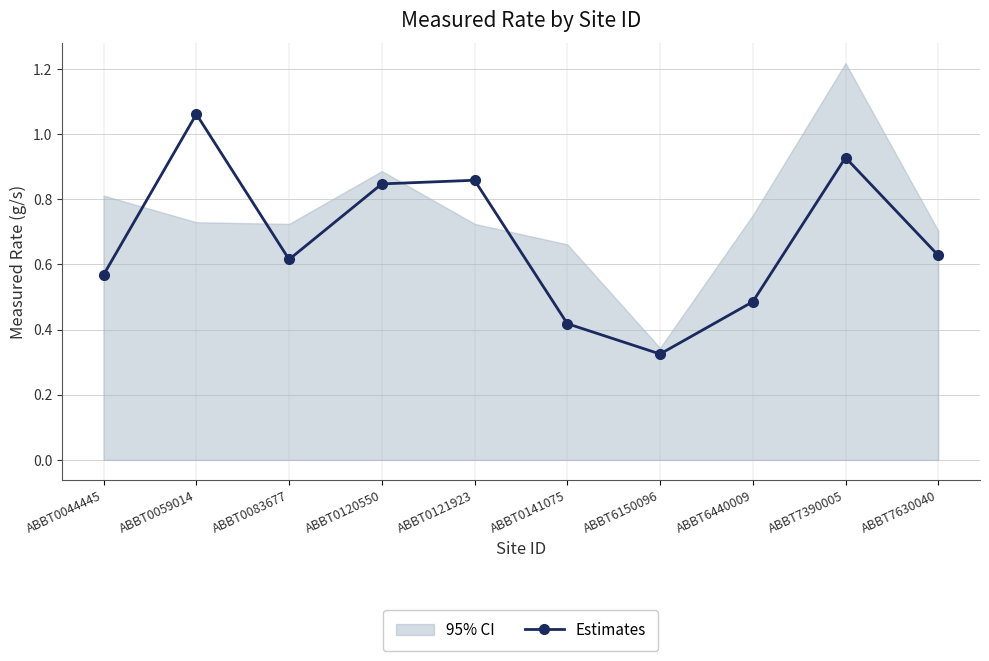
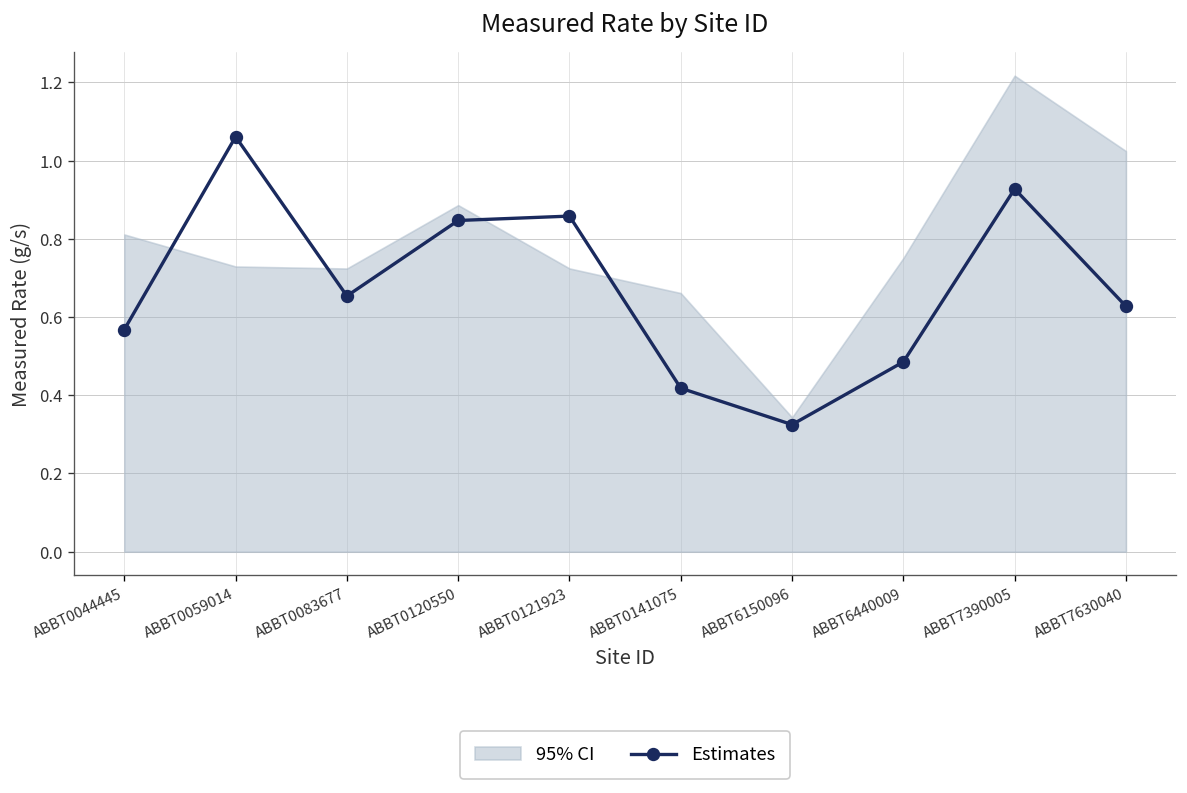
  {
    "Estimates": {
      "ABBT0044445": 0.57,
      "ABBT0059014": 1.06,
-     "ABBT0083677": 0.62,
+     "ABBT0083677": 0.65,
      "ABBT0120550": 0.85,
      "ABBT0121923": 0.86,
      "ABBT0141075": 0.42,
      "ABBT6150096": 0.33,
      "ABBT6440009": 0.49,
      "ABBT7390005": 0.93,
      "ABBT7630040": 0.63
    },
    "95% CI": {
      "ABBT0044445": 0.81,
      "ABBT0059014": 0.73,
      "ABBT0083677": 0.72,
      "ABBT0120550": 0.89,
      "ABBT0121923": 0.72,
      "ABBT0141075": 0.66,
      "ABBT6150096": 0.34,
      "ABBT6440009": 0.75,
      "ABBT7390005": 1.22,
-     "ABBT7630040": 0.70
+     "ABBT7630040": 1.02
    }
  }
